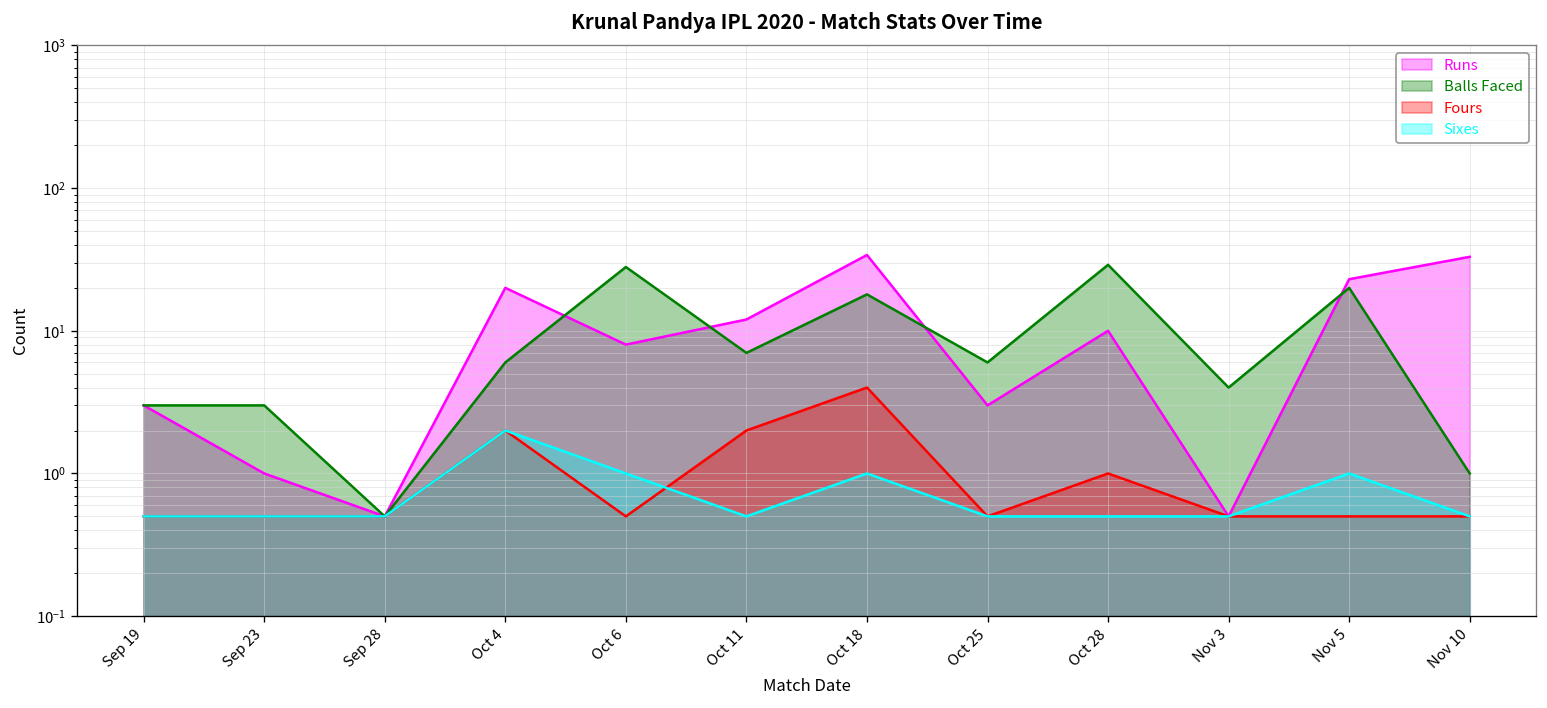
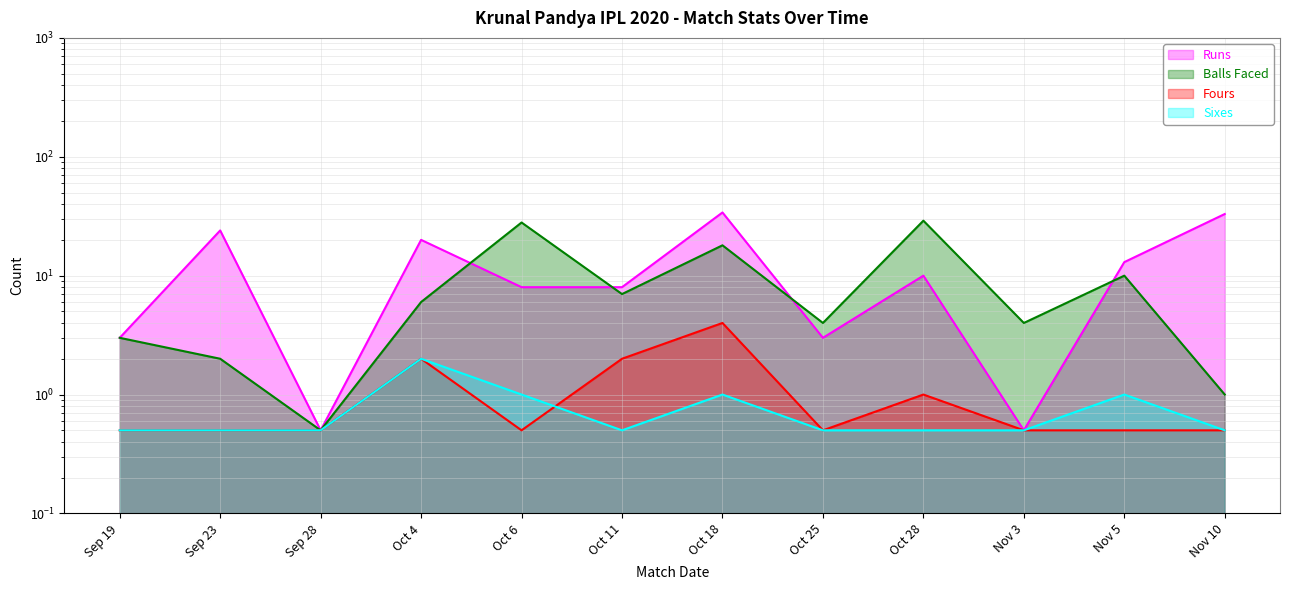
  {
    "Runs": {
-     "Sep 23": 1,
+     "Sep 23": 24,
      "Oct 4": 20,
      "Oct 6": 8,
-     "Oct 11": 12,
+     "Oct 11": 8,
      "Oct 18": 34,
      "Oct 25": 3,
      "Oct 28": 10,
-     "Nov 5": 23,
+     "Nov 5": 13,
      "Nov 10": 33
    },
    "Balls Faced": {
-     "Sep 23": 3,
+     "Sep 23": 2,
      "Oct 4": 6,
      "Oct 6": 28,
      "Oct 11": 7,
      "Oct 18": 18,
-     "Oct 25": 6,
+     "Oct 25": 4,
      "Oct 28": 29,
      "Nov 3": 4,
-     "Nov 5": 20,
+     "Nov 5": 10,
      "Nov 10": 1
    },
    "Fours": {
      "Oct 6": 0.50,
      "Oct 11": 2,
      "Oct 18": 4,
      "Oct 28": 1,
      "Nov 5": 0.50
    },
    "Sixes": {
      "Oct 6": 1,
      "Oct 11": 0.50,
      "Oct 18": 1,
      "Oct 28": 0.50,
      "Nov 5": 1
    }
  }
